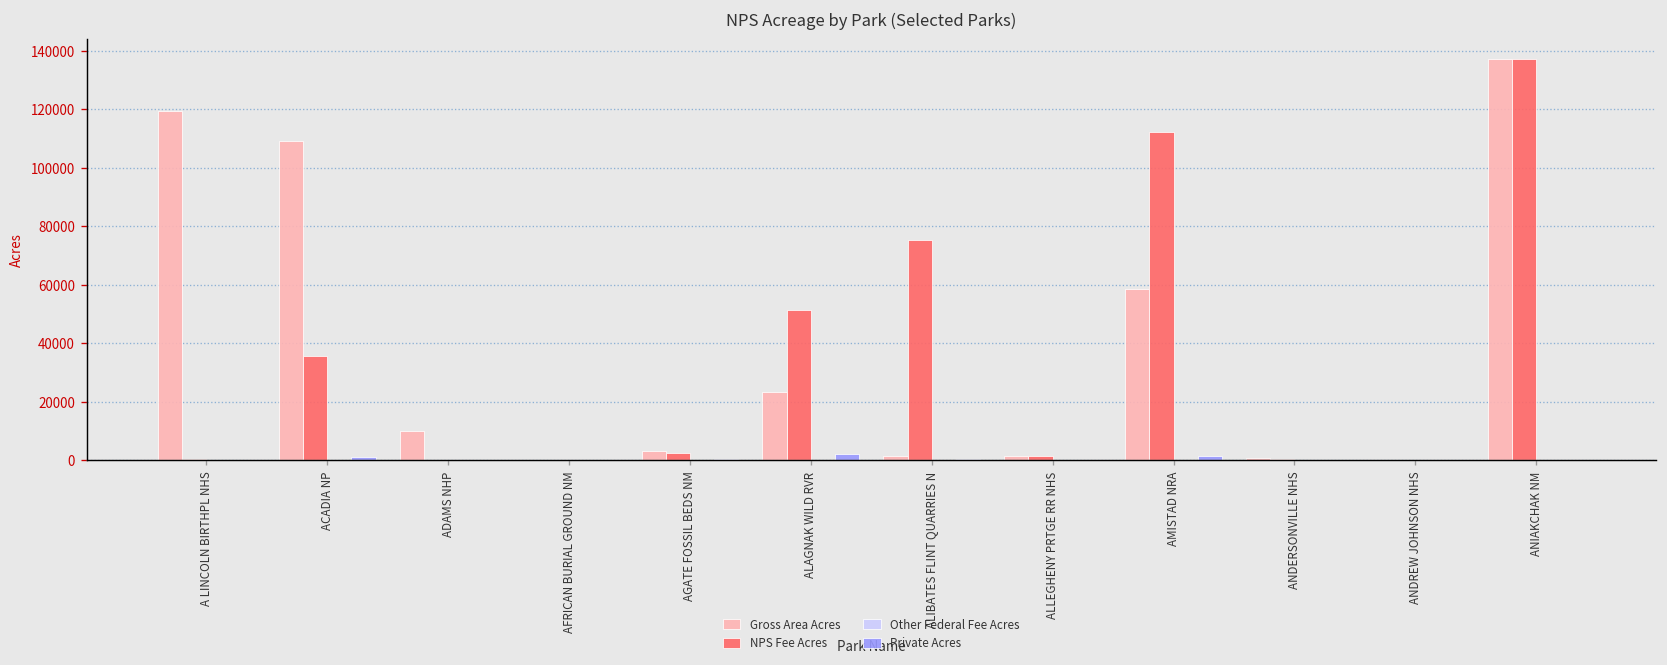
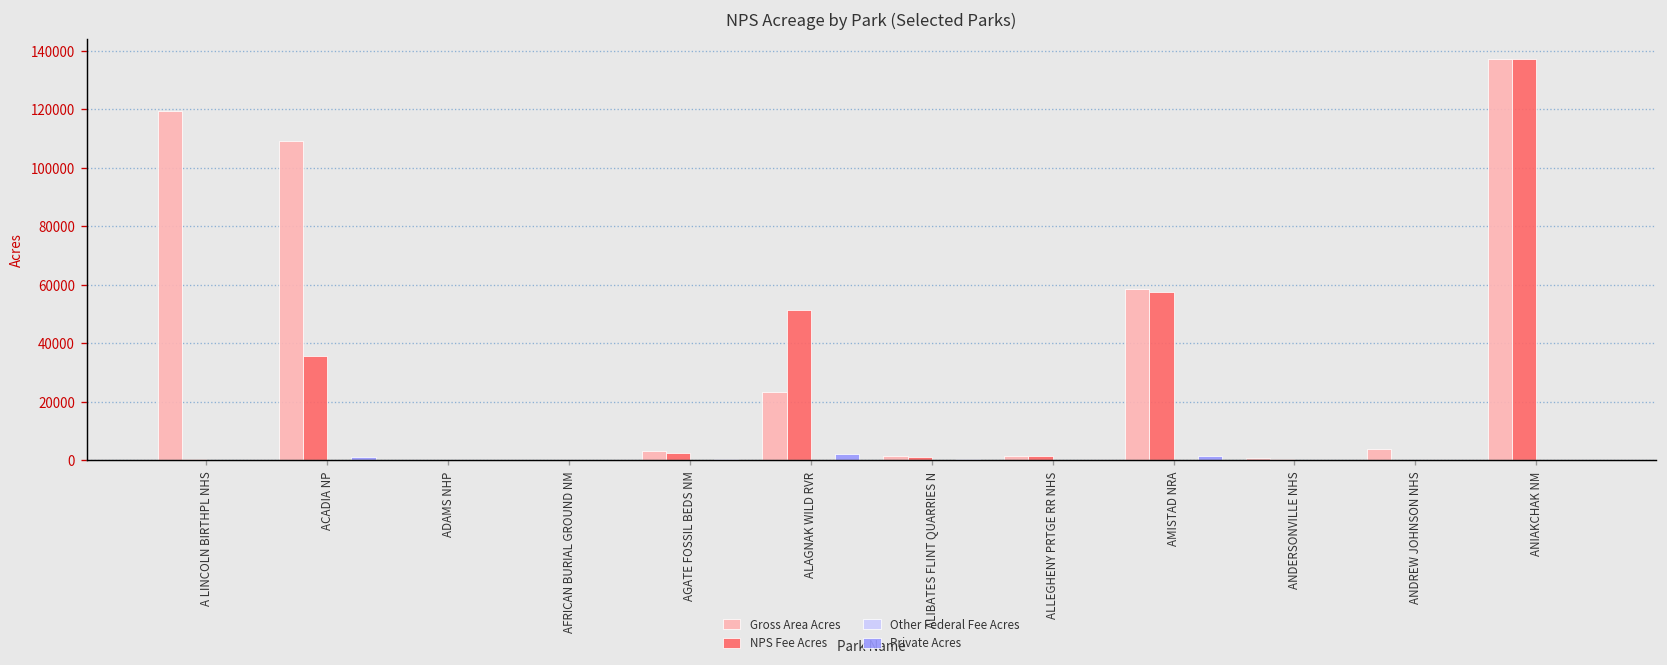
  {
    "Gross Area Acres": {
      "A LINCOLN BIRTHPL NHS": 119000,
      "ACADIA NP": 109000,
-     "ADAMS NHP": 10000,
+     "ADAMS NHP": 0,
      "AGATE FOSSIL BEDS NM": 3000,
      "ALAGNAK WILD RVR": 23000,
      "ALIBATES FLINT QUARRIES N": 1000,
      "ALLEGHENY PRTGE RR NHS": 1000,
      "AMISTAD NRA": 59000,
-     "ANDREW JOHNSON NHS": 0,
+     "ANDREW JOHNSON NHS": 4000,
      "ANIAKCHAK NM": 137000
    },
    "NPS Fee Acres": {
      "ACADIA NP": 36000,
      "AGATE FOSSIL BEDS NM": 2000,
      "ALAGNAK WILD RVR": 51000,
-     "ALIBATES FLINT QUARRIES N": 75000,
+     "ALIBATES FLINT QUARRIES N": 1000,
      "ALLEGHENY PRTGE RR NHS": 1000,
-     "AMISTAD NRA": 112000,
+     "AMISTAD NRA": 57000,
      "ANIAKCHAK NM": 137000
    },
    "Other Federal Fee Acres": {
      "A LINCOLN BIRTHPL NHS": 0,
      "ADAMS NHP": 0,
      "AFRICAN BURIAL GROUND NM": 0,
      "AGATE FOSSIL BEDS NM": 0,
      "ALAGNAK WILD RVR": 0,
      "ALIBATES FLINT QUARRIES N": 0,
      "ALLEGHENY PRTGE RR NHS": 0,
      "AMISTAD NRA": 0,
      "ANDERSONVILLE NHS": 0,
      "ANDREW JOHNSON NHS": 0,
      "ANIAKCHAK NM": 0
    },
    "Private Acres": {
      "A LINCOLN BIRTHPL NHS": 0,
      "ACADIA NP": 1000,
      "AFRICAN BURIAL GROUND NM": 0,
      "ALAGNAK WILD RVR": 2000,
      "AMISTAD NRA": 1000,
      "ANDREW JOHNSON NHS": 0,
      "ANIAKCHAK NM": 0
    }
  }
